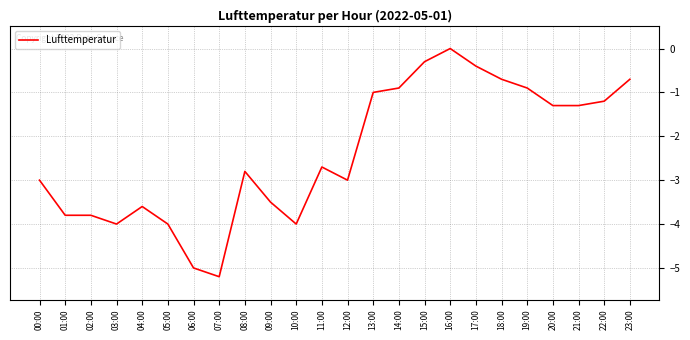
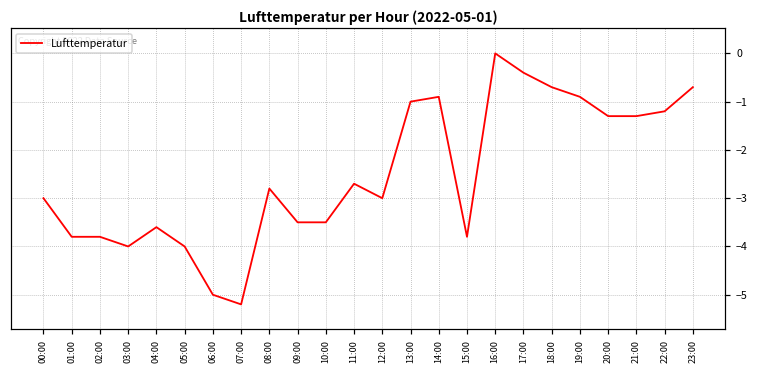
  {
    "00:00": -3.0,
    "01:00": -3.8,
    "02:00": -3.8,
    "03:00": -4.0,
    "04:00": -3.6,
    "05:00": -4.0,
    "06:00": -5.0,
    "07:00": -5.2,
    "08:00": -2.8,
    "09:00": -3.5,
-   "10:00": -4.0,
+   "10:00": -3.5,
    "11:00": -2.7,
    "12:00": -3.0,
    "13:00": -1.0,
    "14:00": -0.9,
-   "15:00": -0.3,
+   "15:00": -3.8,
    "16:00": 0.0,
    "17:00": -0.4,
    "18:00": -0.7,
    "19:00": -0.9,
    "20:00": -1.3,
    "21:00": -1.3,
    "22:00": -1.2,
    "23:00": -0.7
  }
